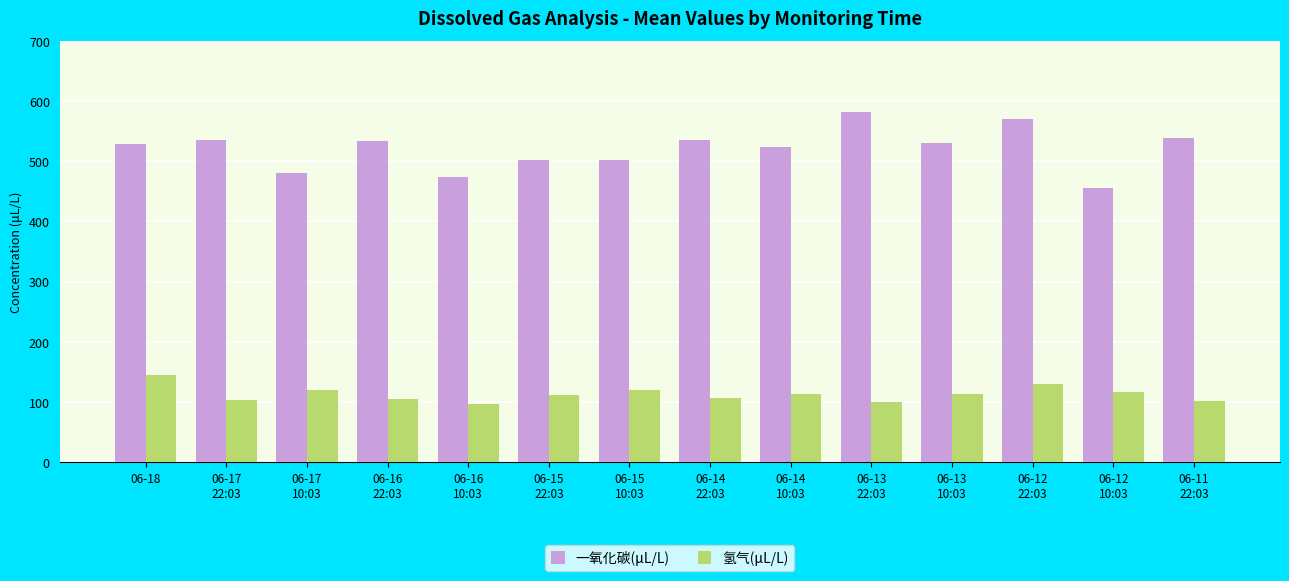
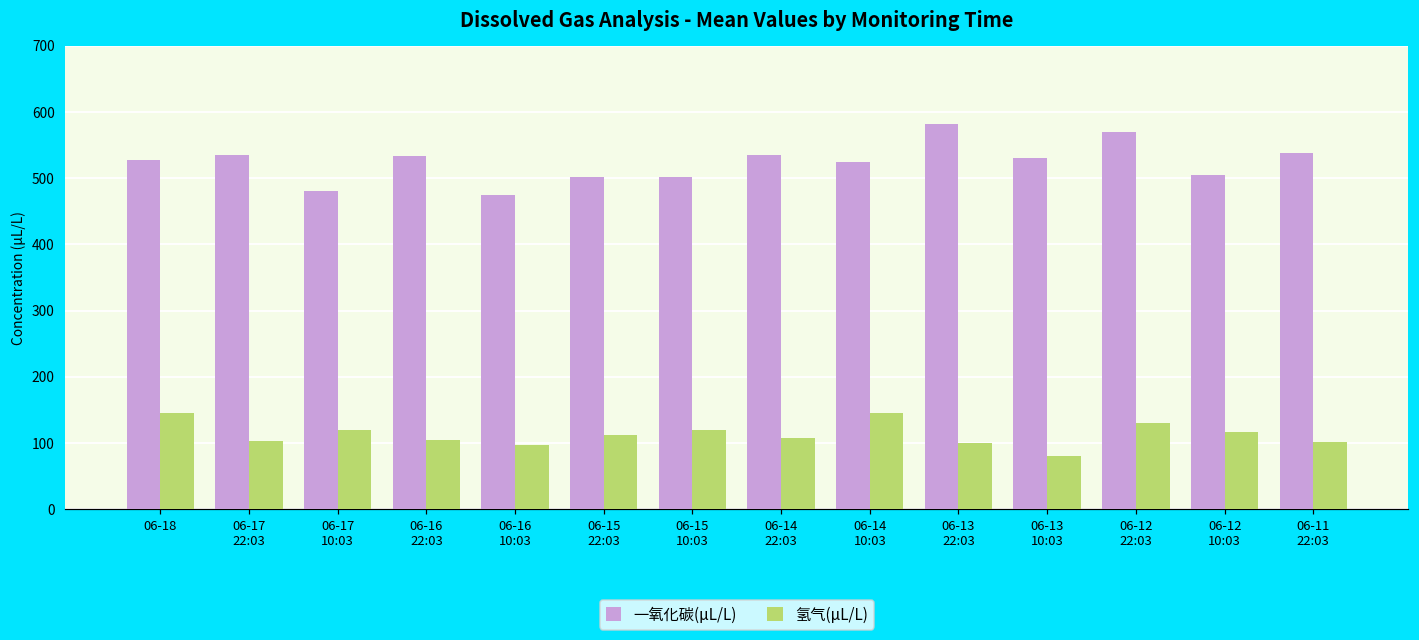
  {
    "一氧化碳(μL/L)": {
      "06-18": 530,
      "06-17 22:03": 530,
      "06-17 10:03": 480,
      "06-16 22:03": 530,
      "06-16 10:03": 470,
      "06-15 22:03": 500,
      "06-15 10:03": 500,
      "06-14 22:03": 540,
      "06-14 10:03": 520,
      "06-13 22:03": 580,
      "06-13 10:03": 530,
      "06-12 22:03": 570,
-     "06-12 10:03": 450,
+     "06-12 10:03": 500,
      "06-11 22:03": 540
    },
    "氢气(μL/L)": {
      "06-18": 150,
      "06-17 22:03": 100,
      "06-17 10:03": 120,
      "06-16 22:03": 100,
      "06-16 10:03": 100,
      "06-15 22:03": 110,
      "06-15 10:03": 120,
      "06-14 22:03": 110,
-     "06-14 10:03": 110,
+     "06-14 10:03": 150,
      "06-13 22:03": 100,
-     "06-13 10:03": 110,
+     "06-13 10:03": 80,
      "06-12 22:03": 130,
      "06-12 10:03": 120,
      "06-11 22:03": 100
    }
  }
